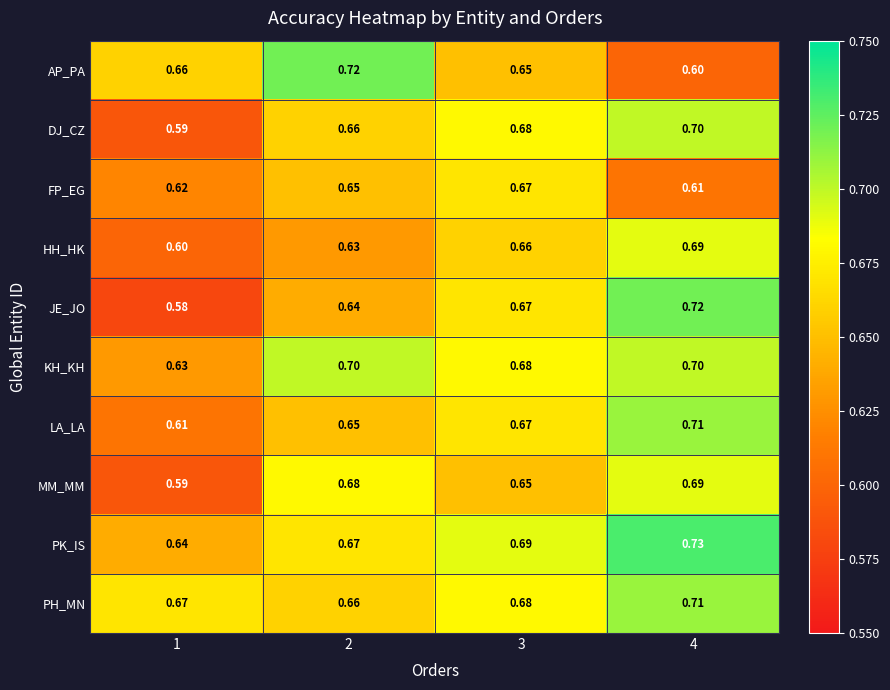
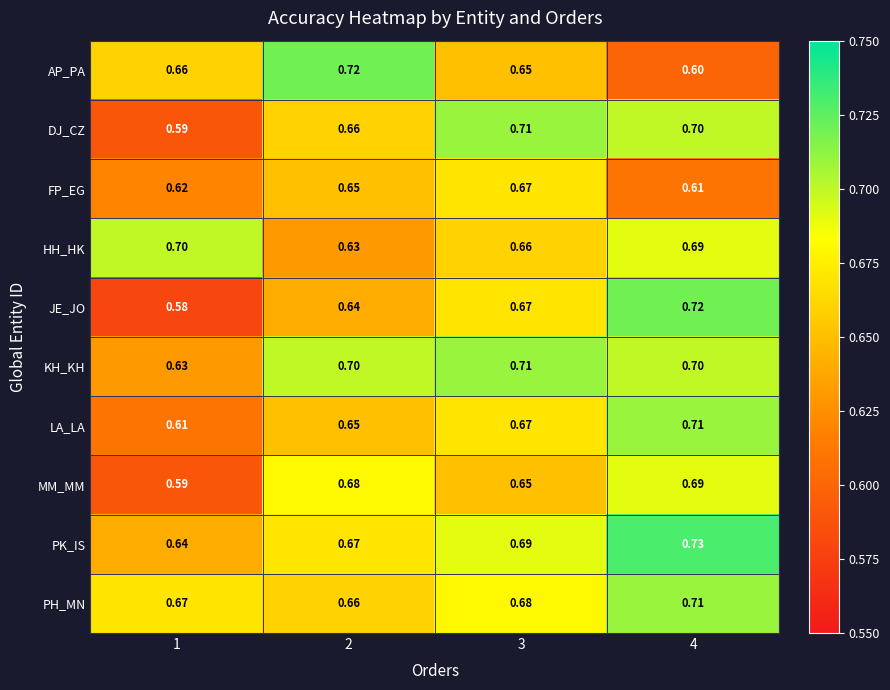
  {
    "AP_PA": {
      "1": 0.66,
      "2": 0.72,
      "3": 0.65,
      "4": 0.60
    },
    "DJ_CZ": {
      "1": 0.59,
      "2": 0.66,
-     "3": 0.68,
+     "3": 0.71,
      "4": 0.70
    },
    "FP_EG": {
      "1": 0.62,
      "2": 0.65,
      "3": 0.67,
      "4": 0.61
    },
    "HH_HK": {
-     "1": 0.60,
+     "1": 0.70,
      "2": 0.63,
      "3": 0.66,
      "4": 0.69
    },
    "JE_JO": {
      "1": 0.58,
      "2": 0.64,
      "3": 0.67,
      "4": 0.72
    },
    "KH_KH": {
      "1": 0.63,
      "2": 0.70,
-     "3": 0.68,
+     "3": 0.71,
      "4": 0.70
    },
    "LA_LA": {
      "1": 0.61,
      "2": 0.65,
      "3": 0.67,
      "4": 0.71
    },
    "MM_MM": {
      "1": 0.59,
      "2": 0.68,
      "3": 0.65,
      "4": 0.69
    },
    "PK_IS": {
      "1": 0.64,
      "2": 0.67,
      "3": 0.69,
      "4": 0.73
    },
    "PH_MN": {
      "1": 0.67,
      "2": 0.66,
      "3": 0.68,
      "4": 0.71
    }
  }
